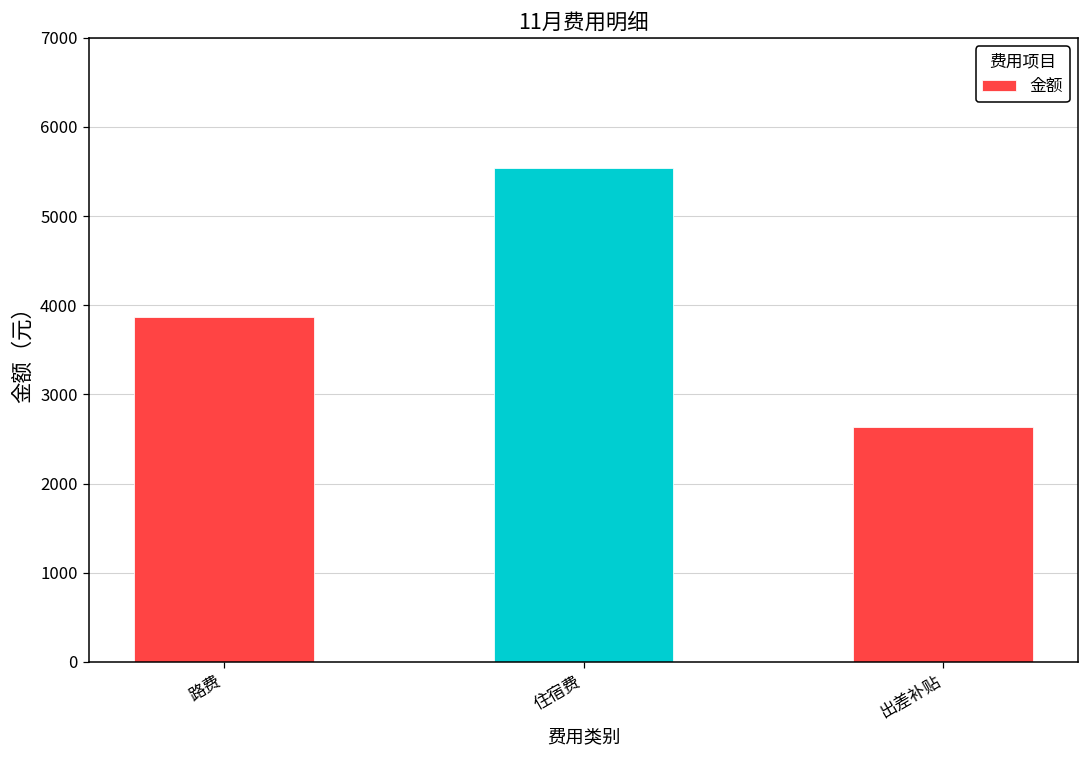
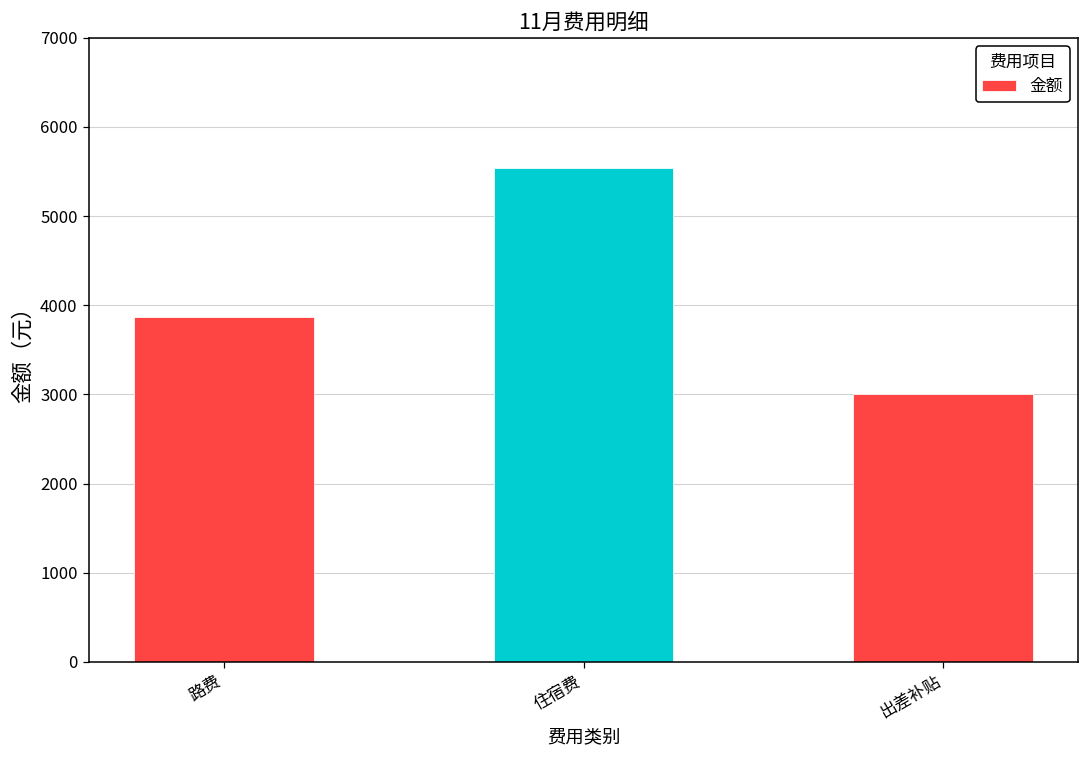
  {
    "路费": 3900,
    "住宿费": 5500,
-   "出差补贴": 2600
+   "出差补贴": 3000
  }
